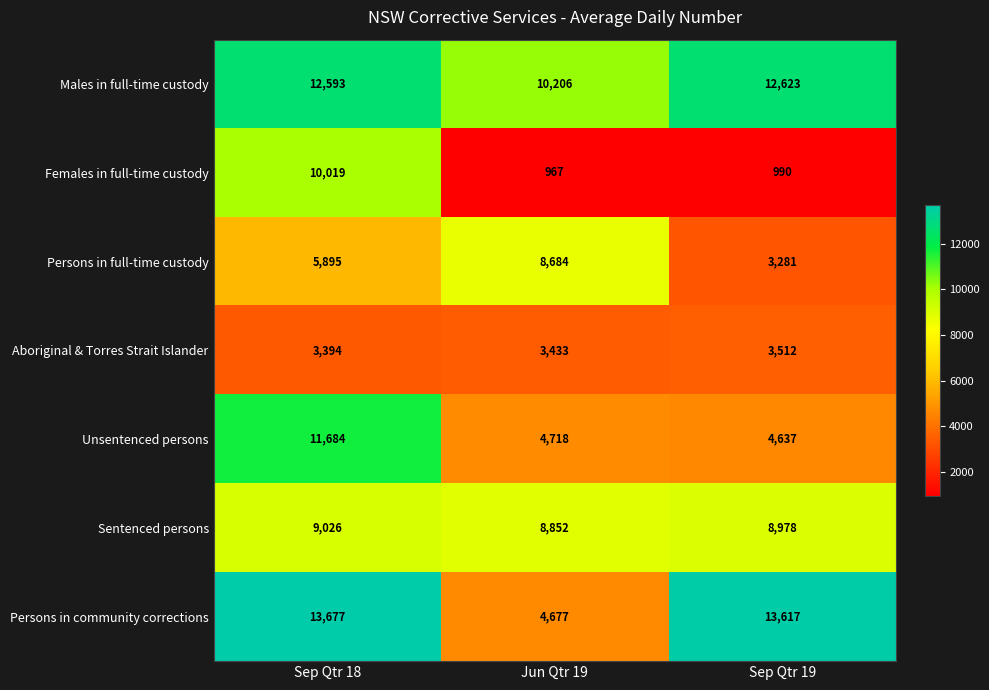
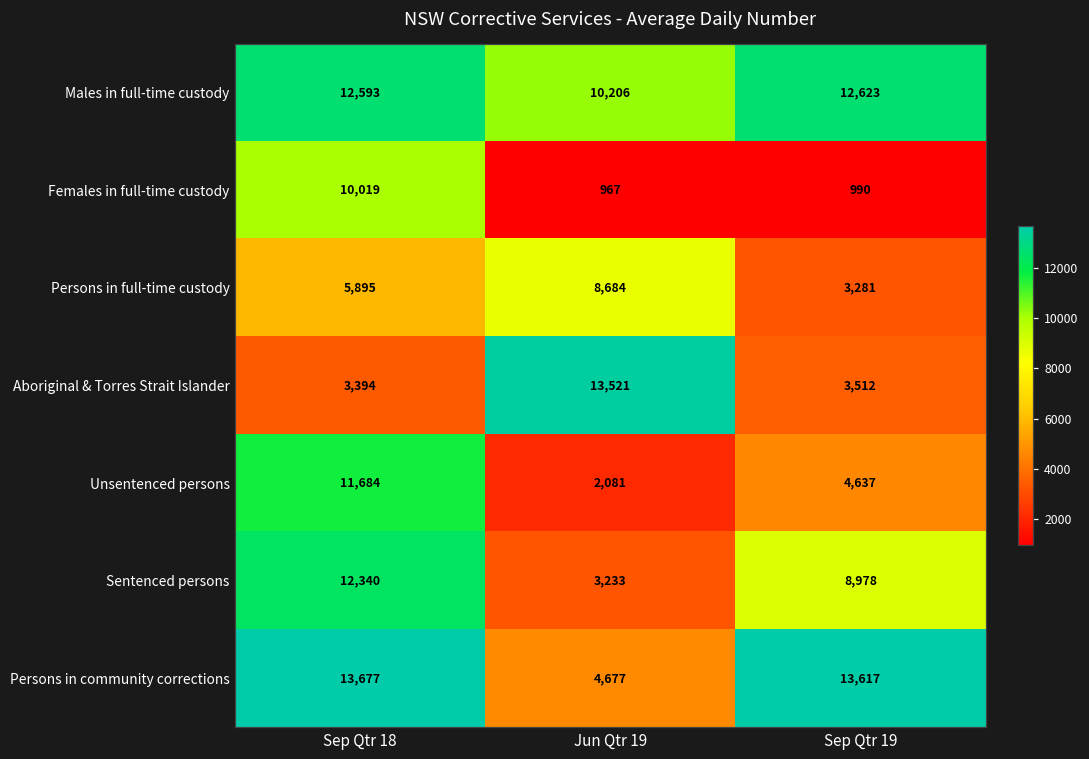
  {
    "Males in full-time custody": {
      "Sep Qtr 18": "12,593",
      "Jun Qtr 19": "10,206",
      "Sep Qtr 19": "12,623"
    },
    "Females in full-time custody": {
      "Sep Qtr 18": "10,019",
      "Jun Qtr 19": "967",
      "Sep Qtr 19": "990"
    },
    "Persons in full-time custody": {
      "Sep Qtr 18": "5,895",
      "Jun Qtr 19": "8,684",
      "Sep Qtr 19": "3,281"
    },
    "Aboriginal & Torres Strait Islander": {
      "Sep Qtr 18": "3,394",
-     "Jun Qtr 19": "3,433",
+     "Jun Qtr 19": "13,521",
      "Sep Qtr 19": "3,512"
    },
    "Unsentenced persons": {
      "Sep Qtr 18": "11,684",
-     "Jun Qtr 19": "4,718",
+     "Jun Qtr 19": "2,081",
      "Sep Qtr 19": "4,637"
    },
    "Sentenced persons": {
-     "Sep Qtr 18": "9,026",
-     "Jun Qtr 19": "8,852",
+     "Sep Qtr 18": "12,340",
+     "Jun Qtr 19": "3,233",
      "Sep Qtr 19": "8,978"
    },
    "Persons in community corrections": {
      "Sep Qtr 18": "13,677",
      "Jun Qtr 19": "4,677",
      "Sep Qtr 19": "13,617"
    }
  }
